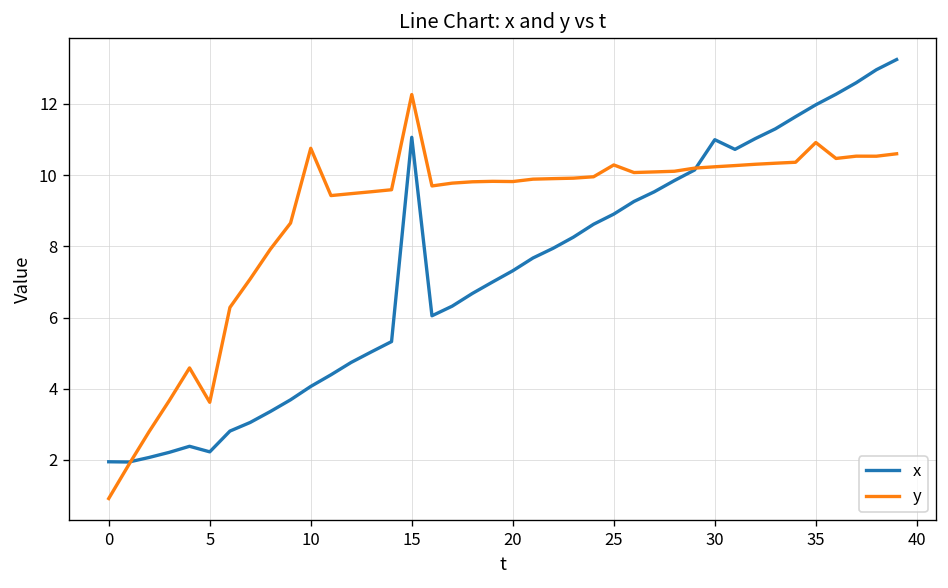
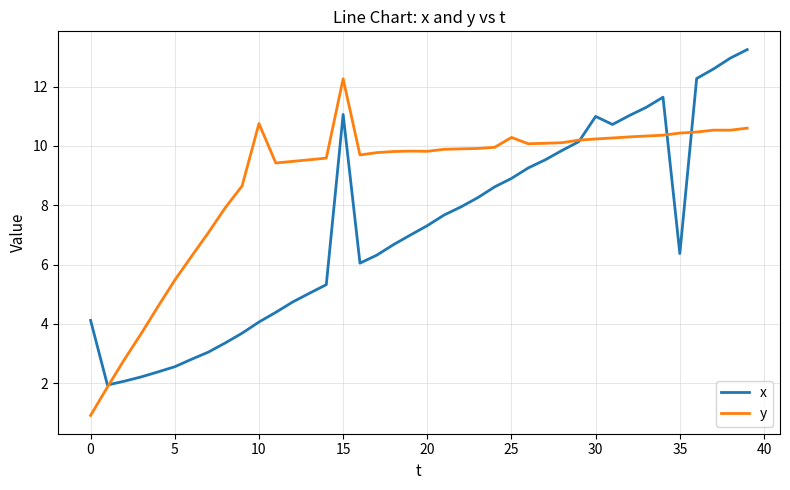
  {
    "x": {
-     "0": 1.9,
-     "5": 2.2,
+     "0": 4.1,
+     "5": 2.6,
      "10": 4.1,
      "15": 11.1,
      "20": 7.3,
      "25": 8.9,
      "30": 11.0,
-     "35": 12.0
+     "35": 6.4
    },
    "y": {
      "0": 0.9,
-     "5": 3.6,
+     "5": 5.5,
      "10": 10.8,
      "15": 12.3,
      "20": 9.8,
      "25": 10.3,
      "30": 10.2,
-     "35": 10.9
+     "35": 10.4
    }
  }
